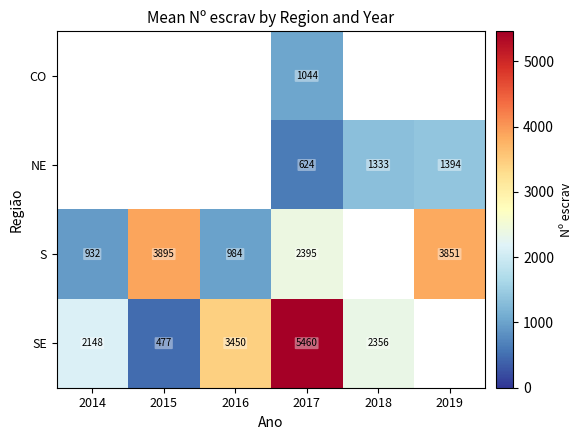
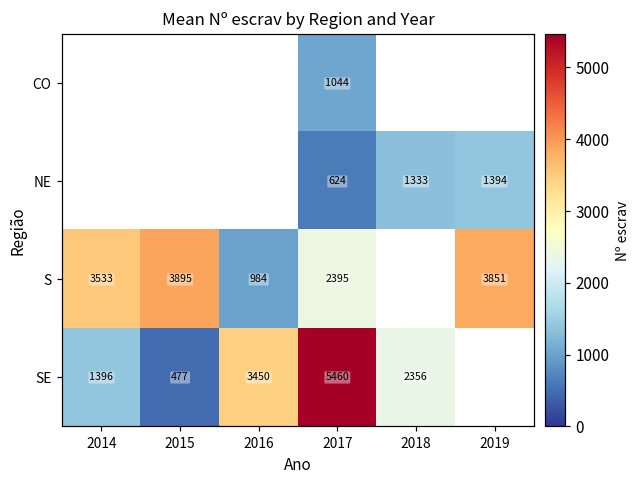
  {
    "S": {
-     "2014": 932
+     "2014": 3533
    },
    "SE": {
-     "2014": 2148
+     "2014": 1396
    }
  }
